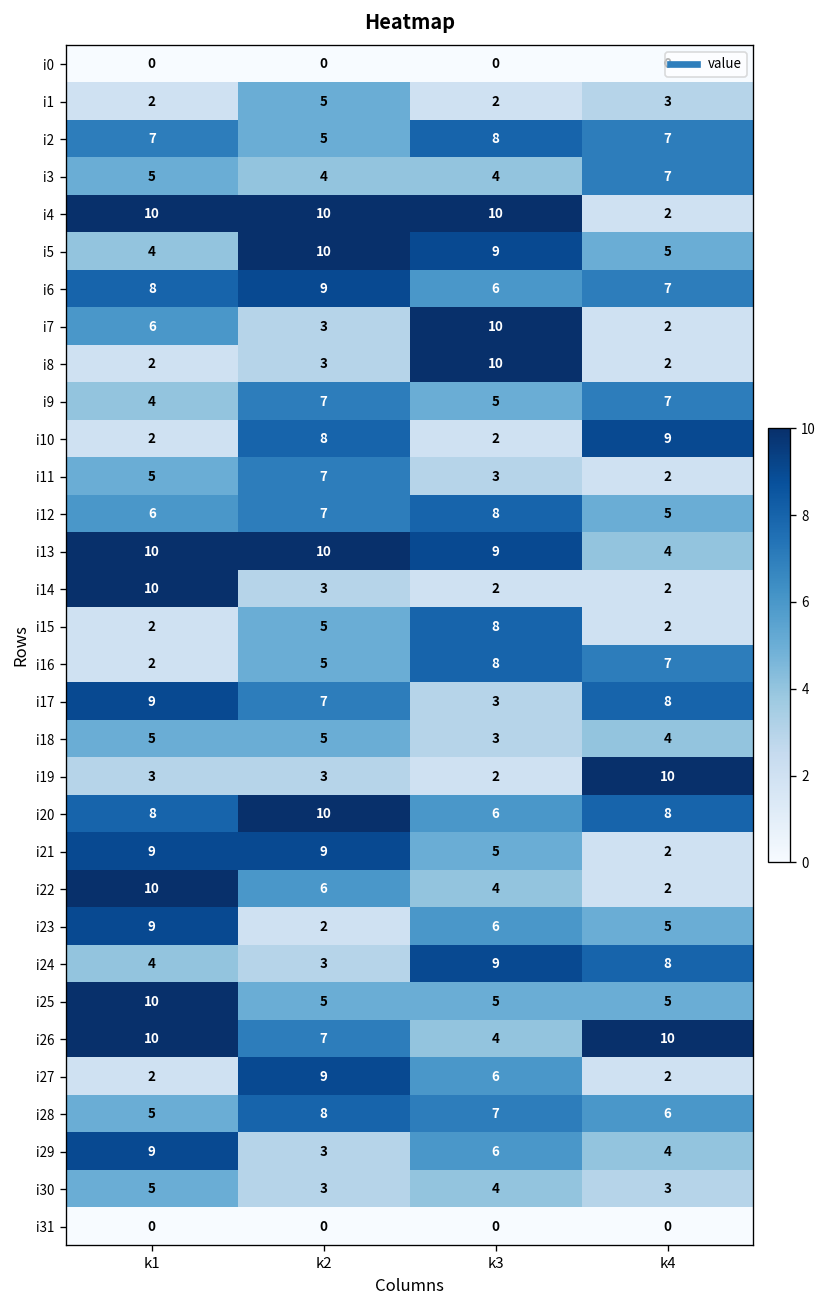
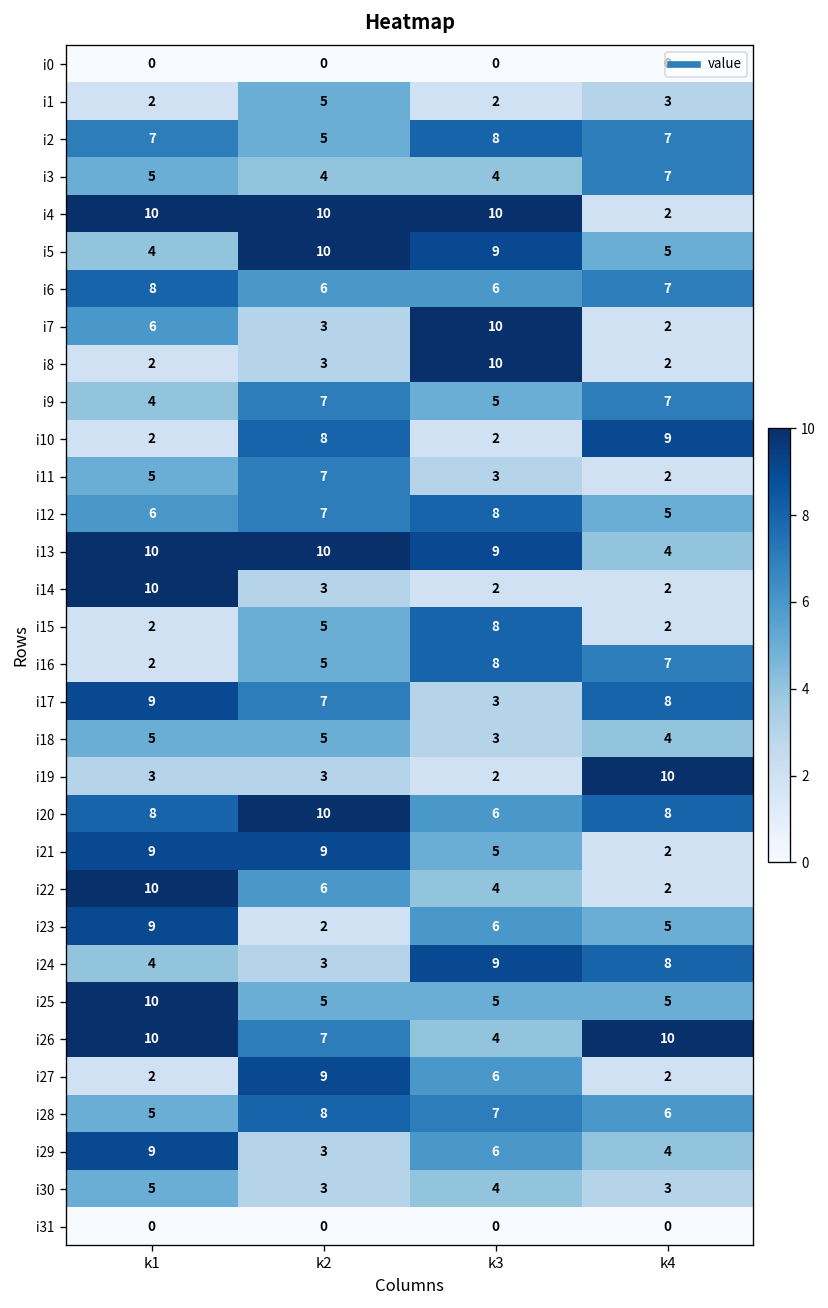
  {
    "i0": {
      "k1": 0,
      "k2": 0,
      "k3": 0
    },
    "i1": {
      "k1": 2,
      "k2": 5,
      "k3": 2,
      "k4": 3
    },
    "i2": {
      "k1": 7,
      "k2": 5,
      "k3": 8,
      "k4": 7
    },
    "i3": {
      "k1": 5,
      "k2": 4,
      "k3": 4,
      "k4": 7
    },
    "i4": {
      "k1": 10,
      "k2": 10,
      "k3": 10,
      "k4": 2
    },
    "i5": {
      "k1": 4,
      "k2": 10,
      "k3": 9,
      "k4": 5
    },
    "i6": {
      "k1": 8,
-     "k2": 9,
+     "k2": 6,
      "k3": 6,
      "k4": 7
    },
    "i7": {
      "k1": 6,
      "k2": 3,
      "k3": 10,
      "k4": 2
    },
    "i8": {
      "k1": 2,
      "k2": 3,
      "k3": 10,
      "k4": 2
    },
    "i9": {
      "k1": 4,
      "k2": 7,
      "k3": 5,
      "k4": 7
    },
    "i10": {
      "k1": 2,
      "k2": 8,
      "k3": 2,
      "k4": 9
    },
    "i11": {
      "k1": 5,
      "k2": 7,
      "k3": 3,
      "k4": 2
    },
    "i12": {
      "k1": 6,
      "k2": 7,
      "k3": 8,
      "k4": 5
    },
    "i13": {
      "k1": 10,
      "k2": 10,
      "k3": 9,
      "k4": 4
    },
    "i14": {
      "k1": 10,
      "k2": 3,
      "k3": 2,
      "k4": 2
    },
    "i15": {
      "k1": 2,
      "k2": 5,
      "k3": 8,
      "k4": 2
    },
    "i16": {
      "k1": 2,
      "k2": 5,
      "k3": 8,
      "k4": 7
    },
    "i17": {
      "k1": 9,
      "k2": 7,
      "k3": 3,
      "k4": 8
    },
    "i18": {
      "k1": 5,
      "k2": 5,
      "k3": 3,
      "k4": 4
    },
    "i19": {
      "k1": 3,
      "k2": 3,
      "k3": 2,
      "k4": 10
    },
    "i20": {
      "k1": 8,
      "k2": 10,
      "k3": 6,
      "k4": 8
    },
    "i21": {
      "k1": 9,
      "k2": 9,
      "k3": 5,
      "k4": 2
    },
    "i22": {
      "k1": 10,
      "k2": 6,
      "k3": 4,
      "k4": 2
    },
    "i23": {
      "k1": 9,
      "k2": 2,
      "k3": 6,
      "k4": 5
    },
    "i24": {
      "k1": 4,
      "k2": 3,
      "k3": 9,
      "k4": 8
    },
    "i25": {
      "k1": 10,
      "k2": 5,
      "k3": 5,
      "k4": 5
    },
    "i26": {
      "k1": 10,
      "k2": 7,
      "k3": 4,
      "k4": 10
    },
    "i27": {
      "k1": 2,
      "k2": 9,
      "k3": 6,
      "k4": 2
    },
    "i28": {
      "k1": 5,
      "k2": 8,
      "k3": 7,
      "k4": 6
    },
    "i29": {
      "k1": 9,
      "k2": 3,
      "k3": 6,
      "k4": 4
    },
    "i30": {
      "k1": 5,
      "k2": 3,
      "k3": 4,
      "k4": 3
    },
    "i31": {
      "k1": 0,
      "k2": 0,
      "k3": 0,
      "k4": 0
    }
  }
